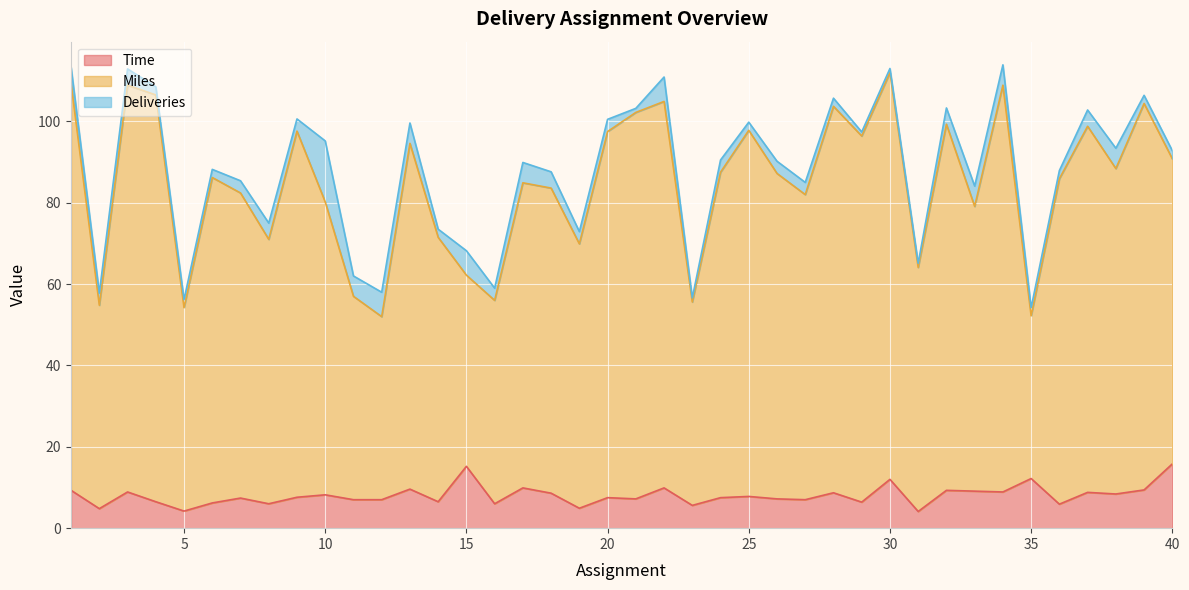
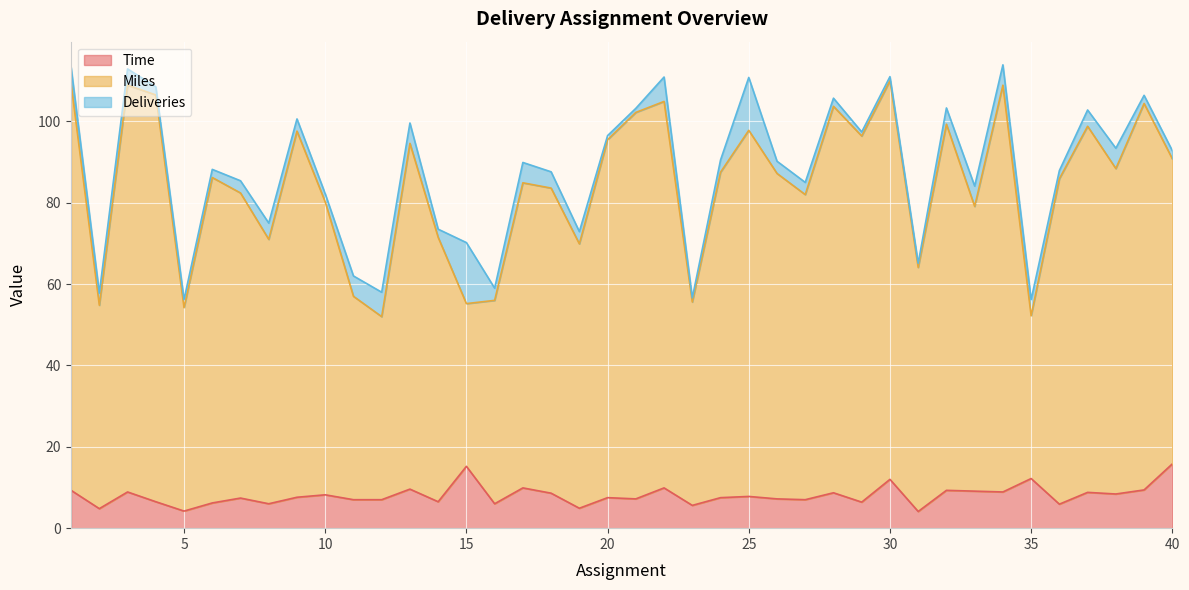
  {
    "Time": {
      "5": 4,
      "10": 8,
      "15": 15,
      "20": 8,
      "25": 8,
      "30": 12,
      "35": 12,
      "40": 16
    },
    "Miles": {
      "5": 50,
      "10": 72,
-     "15": 47,
-     "20": 90,
+     "15": 40,
+     "20": 88,
      "25": 90,
-     "30": 100,
+     "30": 98,
      "35": 40,
      "40": 75
    },
    "Deliveries": {
      "5": 2,
-     "10": 15,
-     "15": 6,
-     "20": 3,
-     "25": 2,
+     "10": 2,
+     "15": 15,
+     "20": 1,
+     "25": 13,
      "30": 1,
-     "35": 2,
+     "35": 4,
      "40": 2
    }
  }
